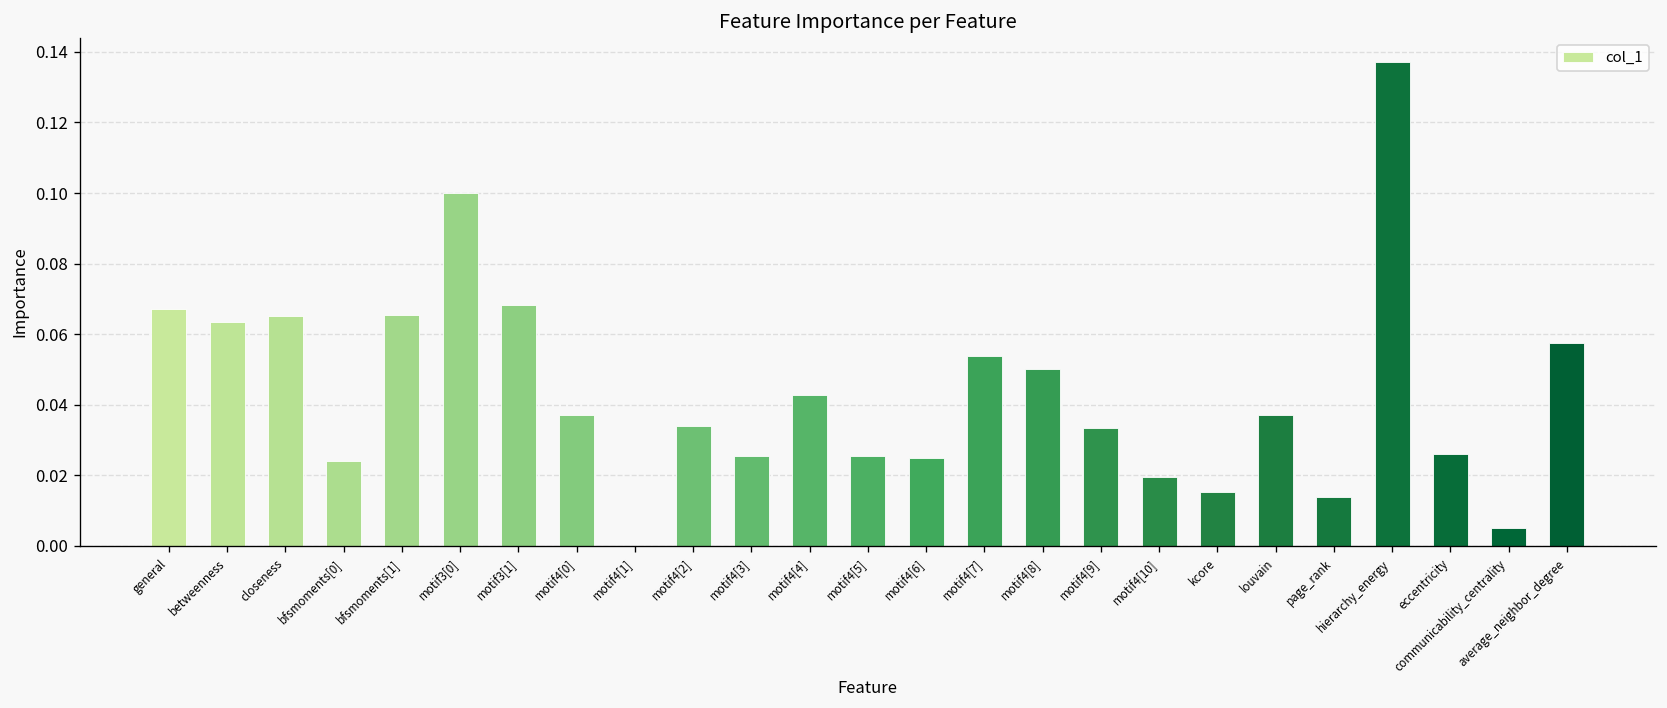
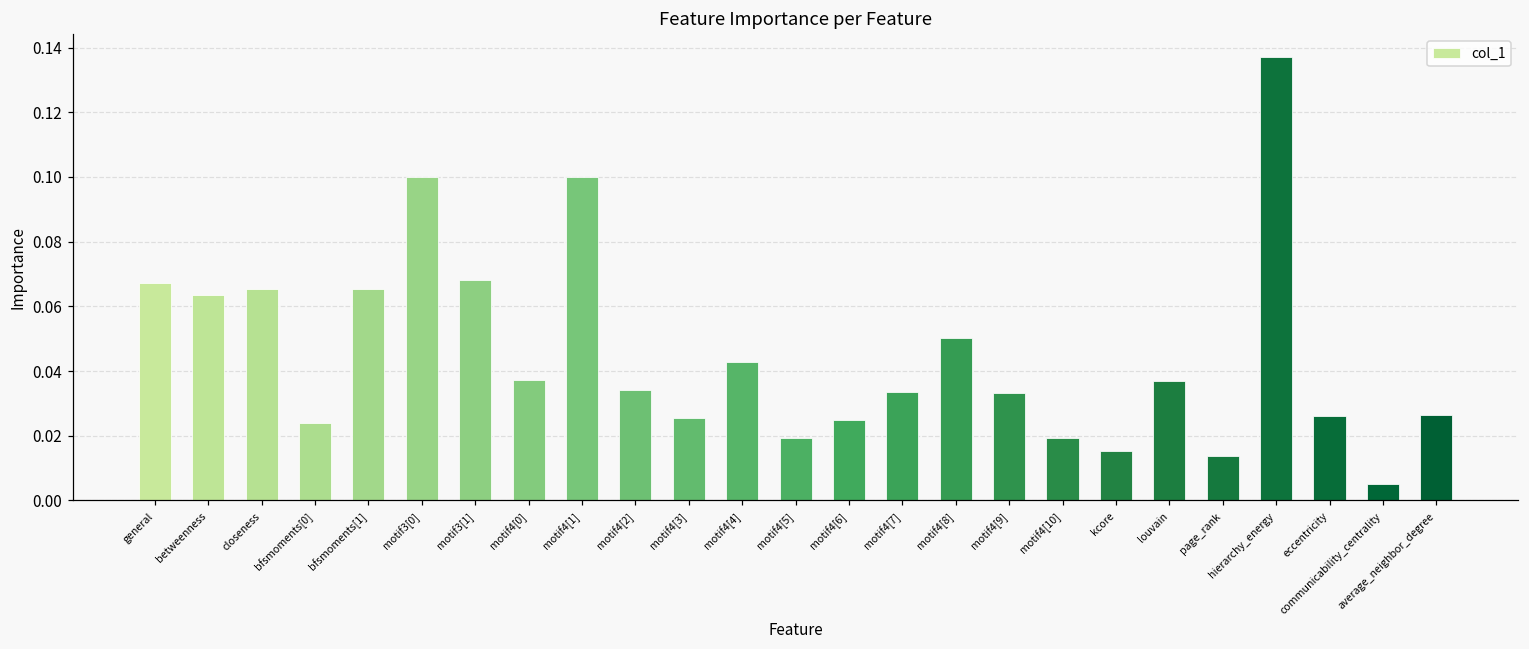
  {
    "general": 0.067,
    "betweenness": 0.063,
    "closeness": 0.065,
    "bfsmoments[0]": 0.024,
    "bfsmoments[1]": 0.065,
    "motif3[0]": 0.100,
    "motif3[1]": 0.068,
    "motif4[0]": 0.037,
-   "motif4[1]": 0.0,
+   "motif4[1]": 0.1,
    "motif4[2]": 0.034,
    "motif4[3]": 0.025,
    "motif4[4]": 0.043,
-   "motif4[5]": 0.025,
+   "motif4[5]": 0.019,
    "motif4[6]": 0.025,
-   "motif4[7]": 0.054,
+   "motif4[7]": 0.034,
    "motif4[8]": 0.050,
    "motif4[9]": 0.033,
    "motif4[10]": 0.019,
    "kcore": 0.015,
    "louvain": 0.037,
    "page_rank": 0.014,
    "hierarchy_energy": 0.137,
    "eccentricity": 0.026,
    "communicability_centrality": 0.005,
-   "average_neighbor_degree": 0.057
+   "average_neighbor_degree": 0.026
  }
